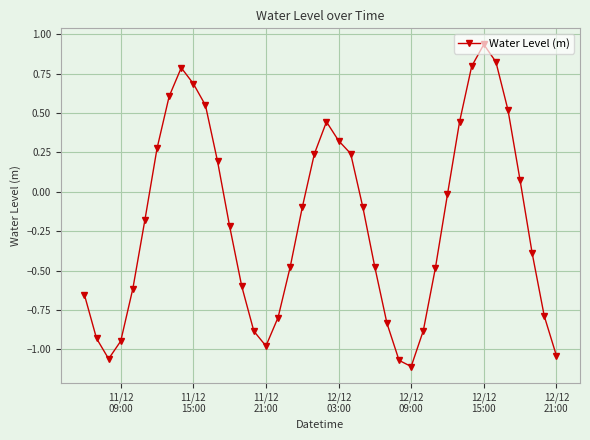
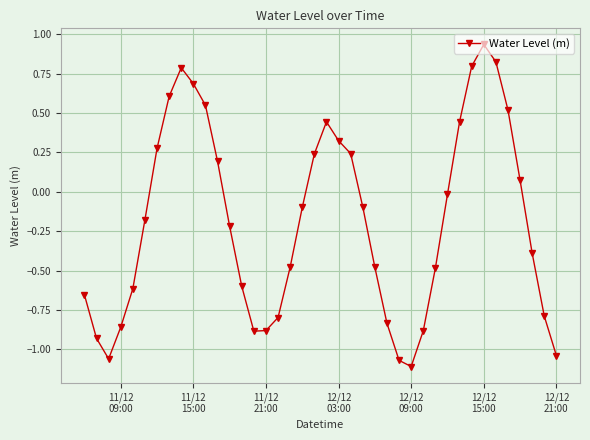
  {
-   "11/12 09:00": -0.95,
+   "11/12 09:00": -0.86,
    "11/12 15:00": 0.69,
-   "11/12 21:00": -0.98,
+   "11/12 21:00": -0.88,
    "12/12 03:00": 0.32,
    "12/12 09:00": -1.11,
    "12/12 21:00": -1.04
  }
